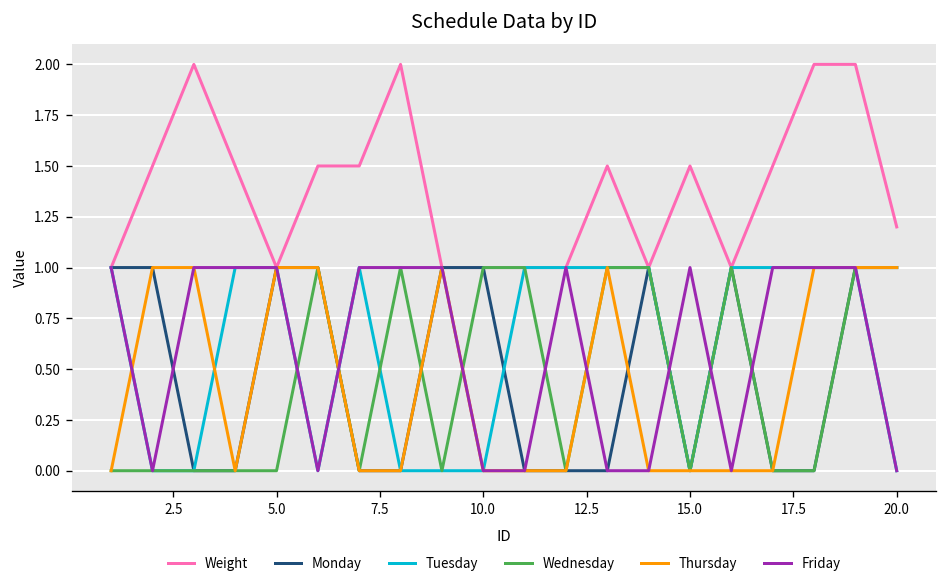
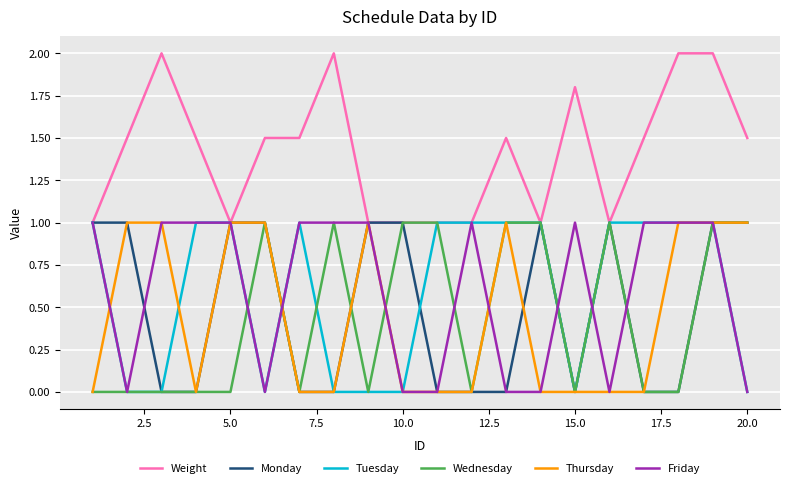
  {
    "Weight": {
-     "15.0": 1.5,
-     "20.0": 1.2
+     "15.0": 1.8,
+     "20.0": 1.5
    },
    "Wednesday": {
      "5.0": 0.0
    },
    "Friday": {
      "15.0": 1.0
    }
  }
